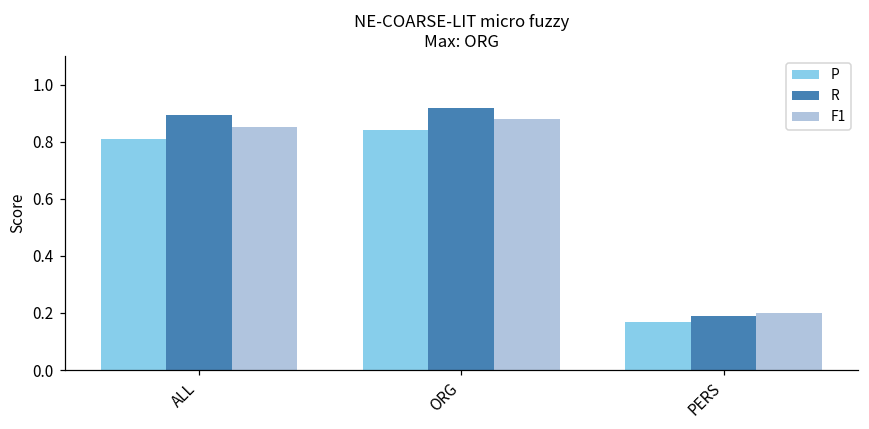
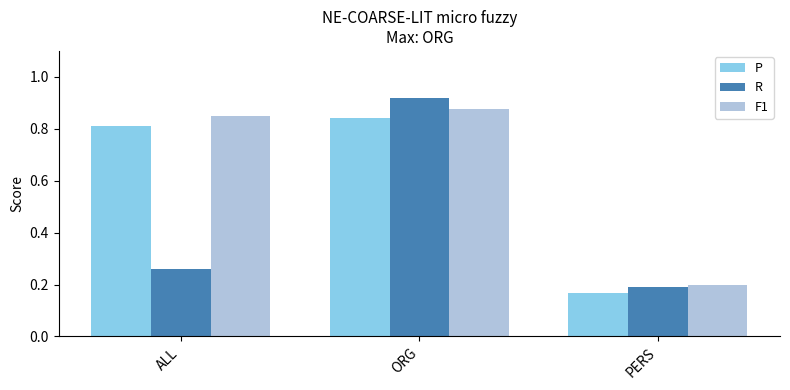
  {
    "R": {
-     "ALL": 0.90,
+     "ALL": 0.26,
      "ORG": 0.92,
      "PERS": 0.19
    }
  }
